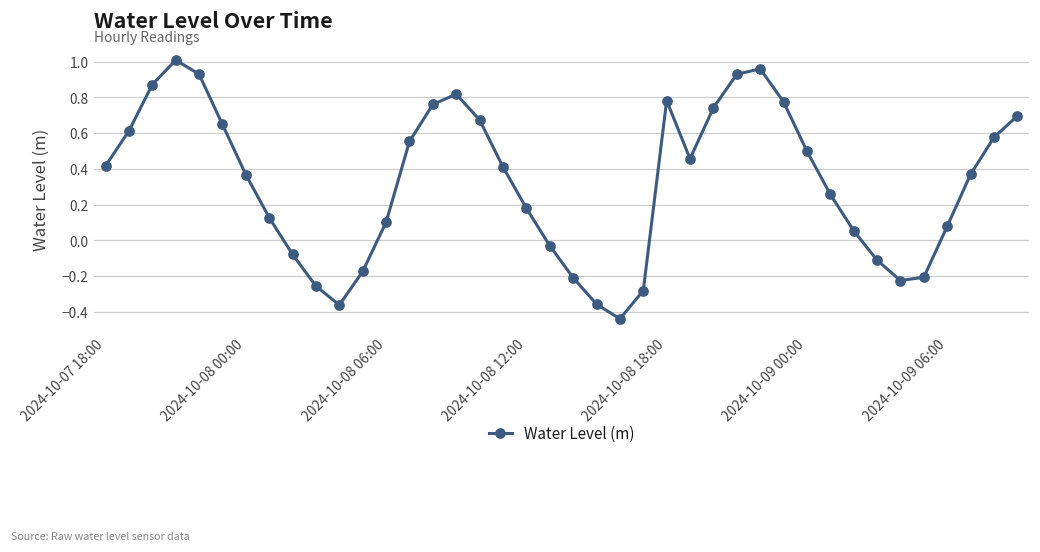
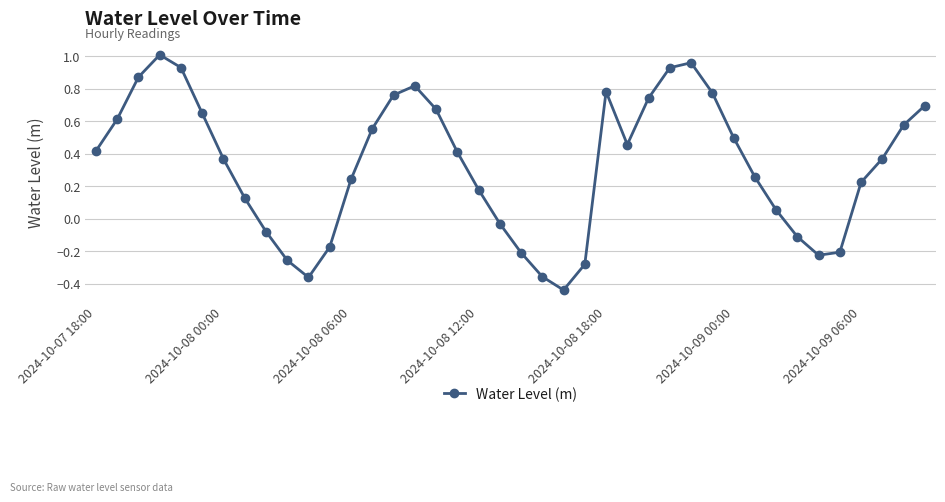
  {
    "2024-10-07 18:00": 0.42,
    "2024-10-08 00:00": 0.37,
-   "2024-10-08 06:00": 0.10,
+   "2024-10-08 06:00": 0.24,
    "2024-10-08 12:00": 0.18,
    "2024-10-08 18:00": 0.78,
    "2024-10-09 00:00": 0.50,
-   "2024-10-09 06:00": 0.08
+   "2024-10-09 06:00": 0.22
  }
